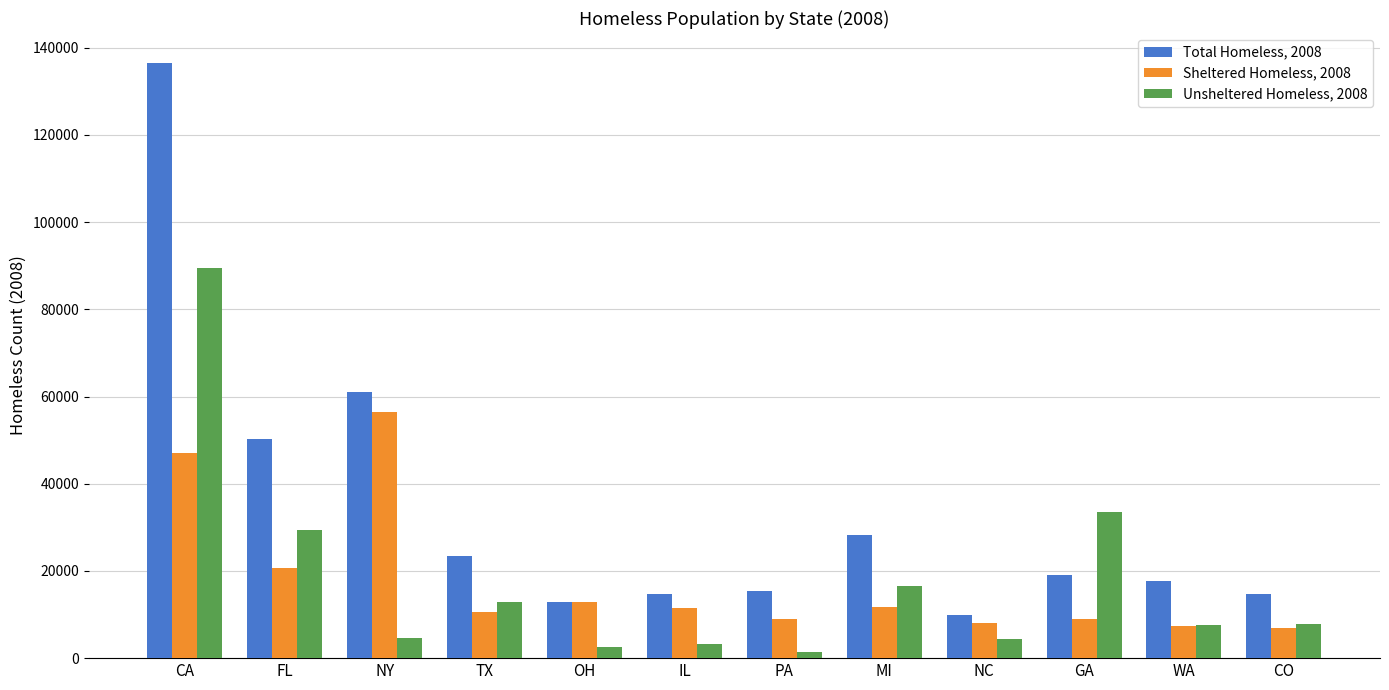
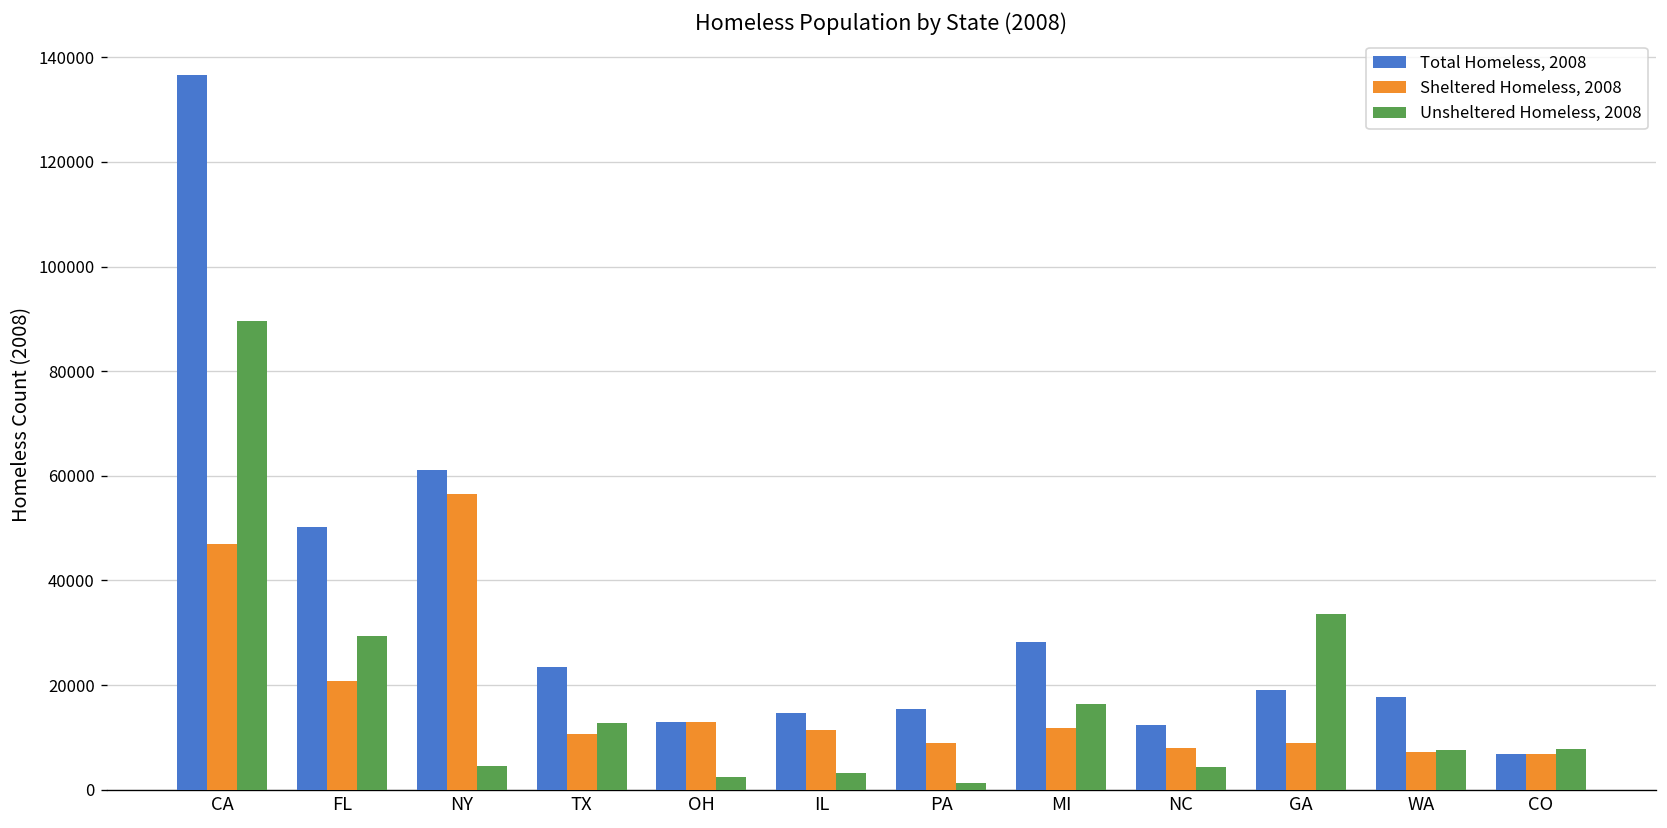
  {
    "Total Homeless, 2008": {
      "CA": 137000,
      "FL": 50000,
      "NY": 61000,
      "TX": 23000,
      "OH": 13000,
      "IL": 15000,
      "PA": 15000,
      "MI": 28000,
-     "NC": 10000,
+     "NC": 12000,
      "GA": 19000,
      "WA": 18000,
-     "CO": 15000
+     "CO": 7000
    },
    "Sheltered Homeless, 2008": {
      "CA": 47000,
      "FL": 21000,
      "NY": 57000,
      "TX": 11000,
      "OH": 13000,
      "IL": 11000,
      "PA": 9000,
      "MI": 12000,
      "NC": 8000,
      "GA": 9000,
      "WA": 7000,
      "CO": 7000
    },
    "Unsheltered Homeless, 2008": {
      "CA": 90000,
      "FL": 29000,
      "NY": 5000,
      "TX": 13000,
      "OH": 3000,
      "IL": 3000,
      "PA": 1000,
      "MI": 16000,
      "NC": 4000,
      "GA": 34000,
      "WA": 8000,
      "CO": 8000
    }
  }
